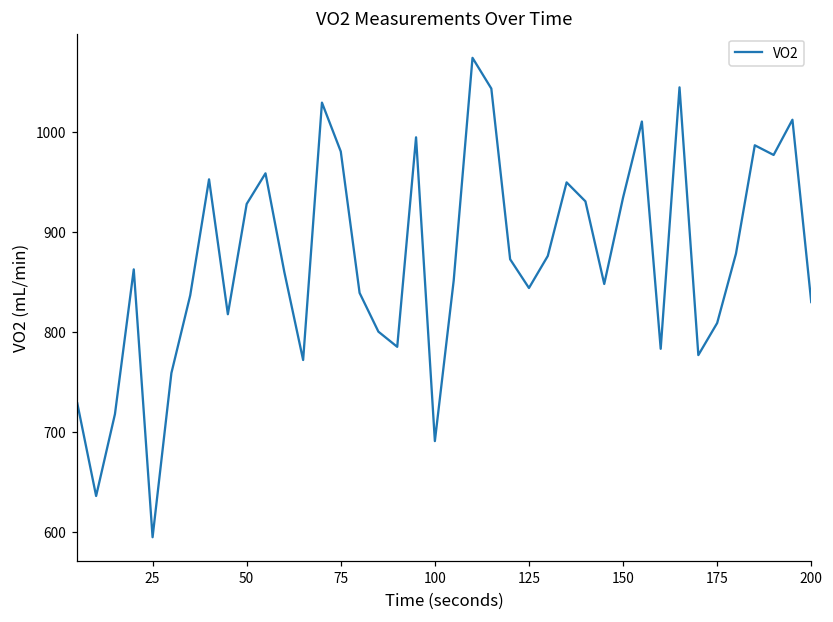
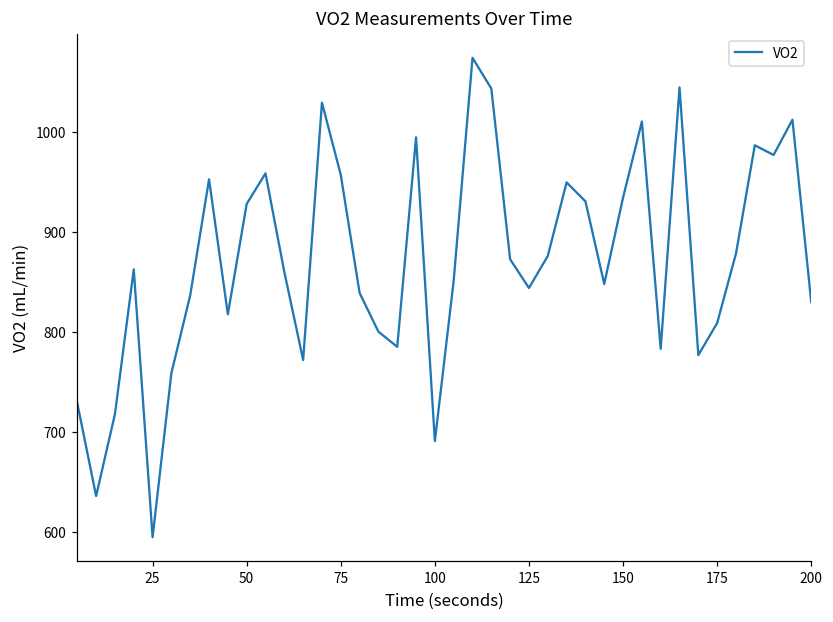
  {
    "25": 590,
    "50": 930,
-   "75": 980,
+   "75": 960,
    "100": 690,
    "125": 840,
    "150": 930,
    "175": 810,
    "200": 830
  }
